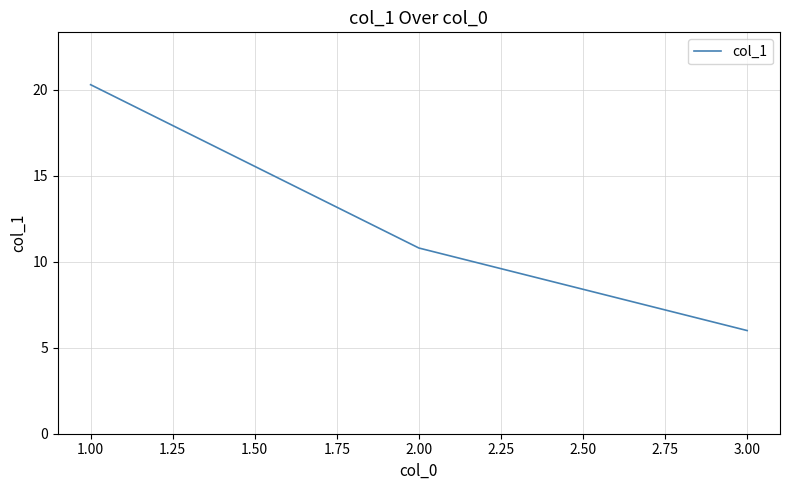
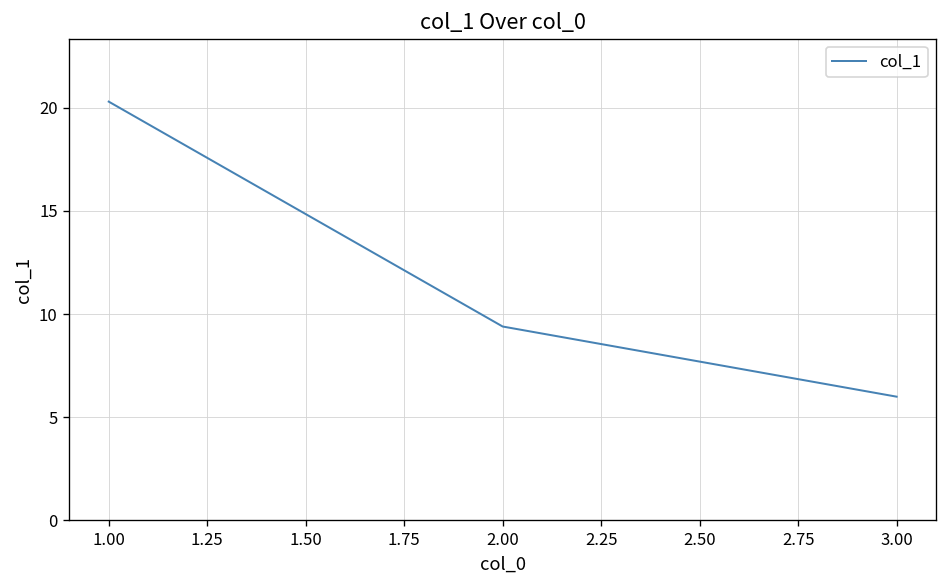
  {
    "1.00": 20.3,
-   "2.00": 10.8,
+   "2.00": 9.4,
    "3.00": 6.0
  }
